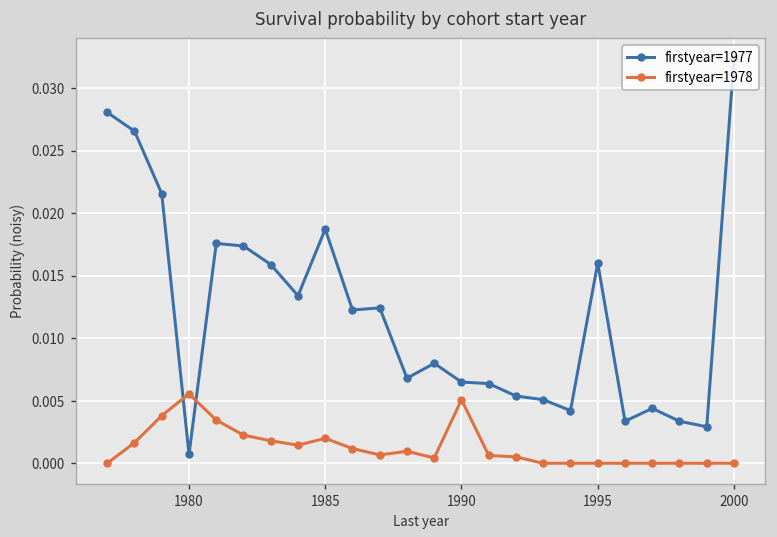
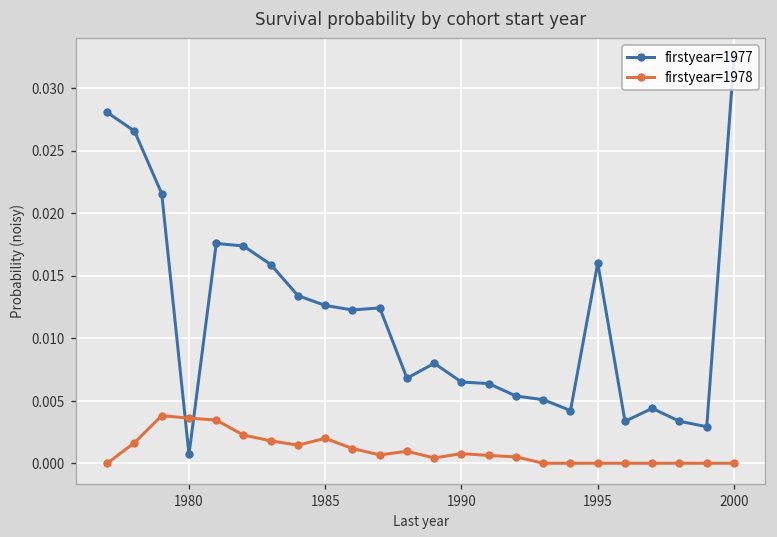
  {
    "firstyear=1977": {
      "1980": 0.0007,
-     "1985": 0.0187,
+     "1985": 0.0126,
      "1990": 0.0065,
      "1995": 0.0160
    },
    "firstyear=1978": {
-     "1980": 0.0055,
+     "1980": 0.0036,
      "1985": 0.0020,
-     "1990": 0.0051,
+     "1990": 0.0008,
      "1995": 0.0000,
      "2000": 0.0000
    }
  }
